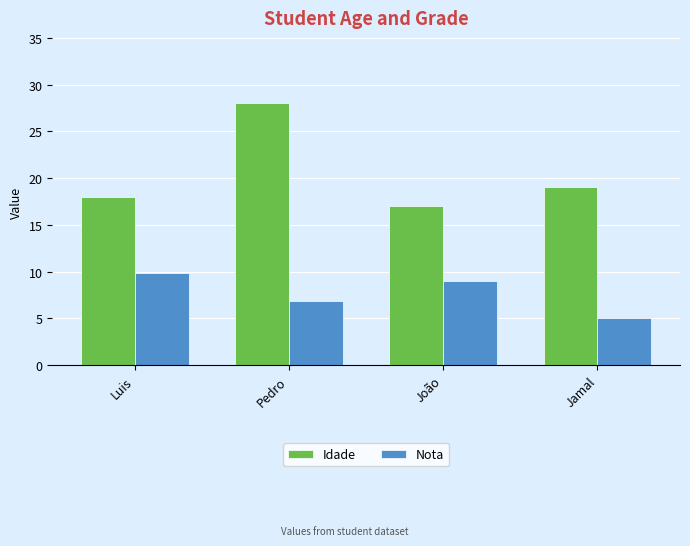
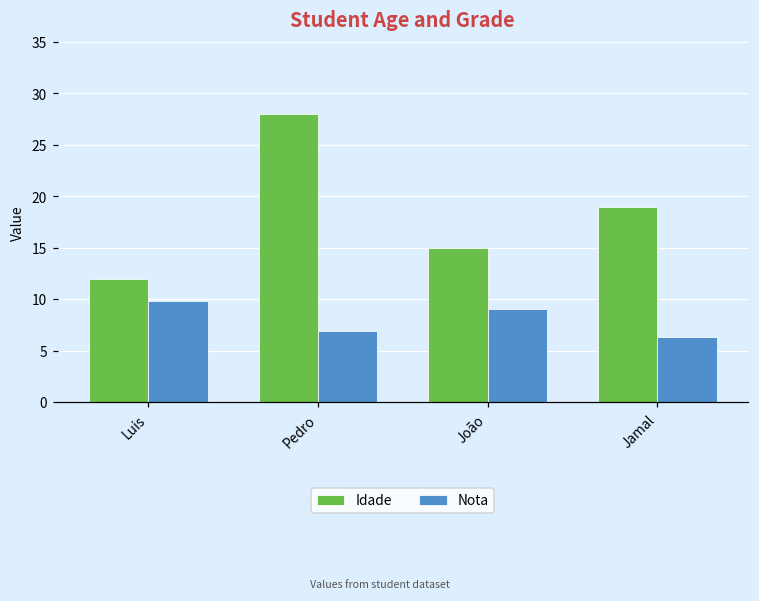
  {
    "Idade": {
-     "Luis": 18,
+     "Luis": 12,
      "Pedro": 28,
-     "João": 17,
+     "João": 15,
      "Jamal": 19
    },
    "Nota": {
      "Luis": 10,
      "Pedro": 7,
      "João": 9,
-     "Jamal": 5
+     "Jamal": 6
    }
  }
